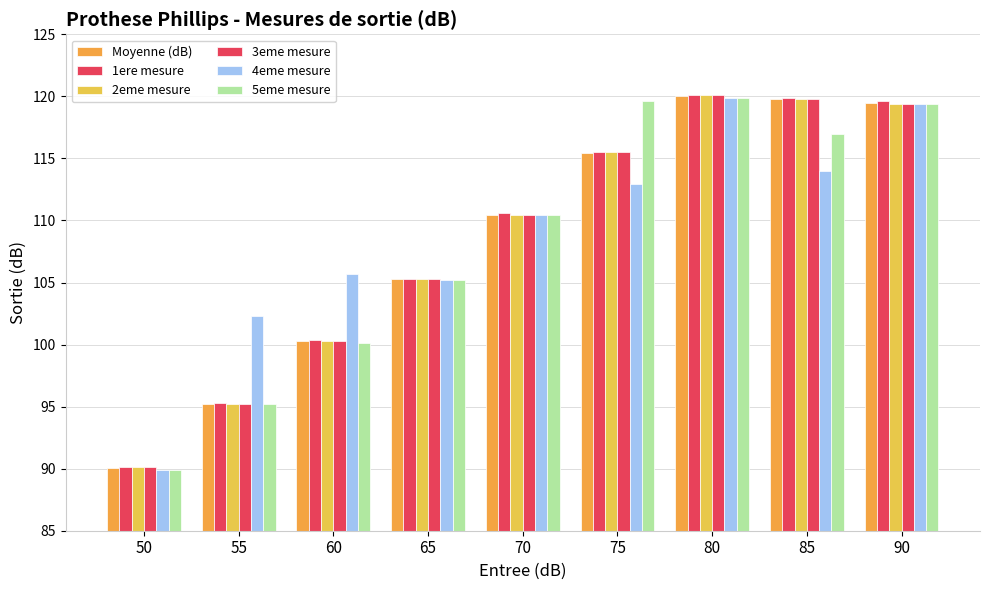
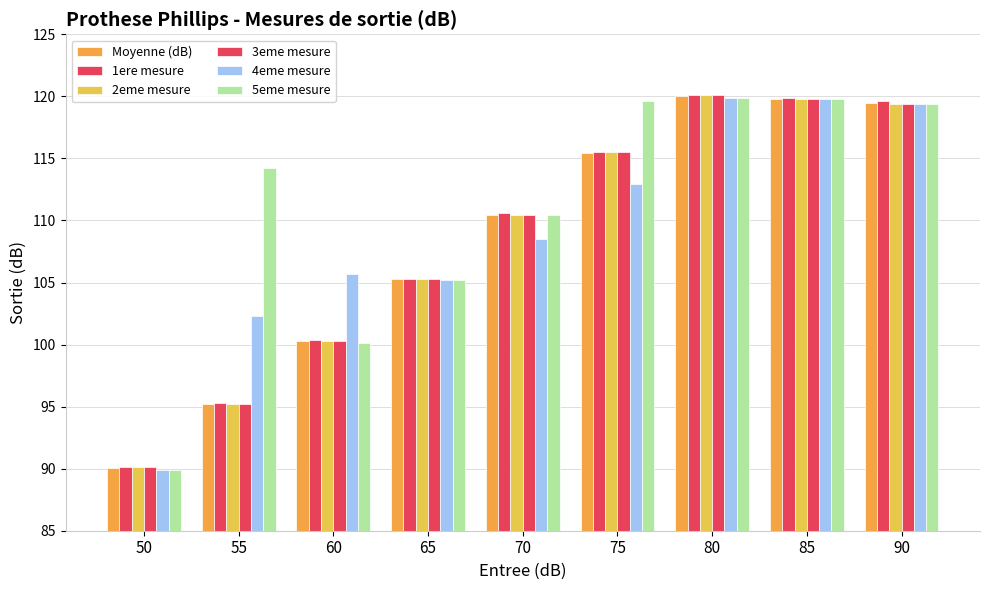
  {
    "4eme mesure": {
      "50": 89.9,
      "55": 102.3,
      "60": 105.7,
      "65": 105.2,
-     "70": 110.4,
+     "70": 108.5,
      "75": 112.9,
      "80": 119.9,
-     "85": 114.0,
+     "85": 119.8,
      "90": 119.4
    },
    "5eme mesure": {
      "50": 89.9,
-     "55": 95.2,
+     "55": 114.2,
      "60": 100.1,
      "65": 105.2,
      "70": 110.4,
      "75": 119.6,
      "80": 119.9,
-     "85": 117.0,
+     "85": 119.8,
      "90": 119.4
    }
  }
